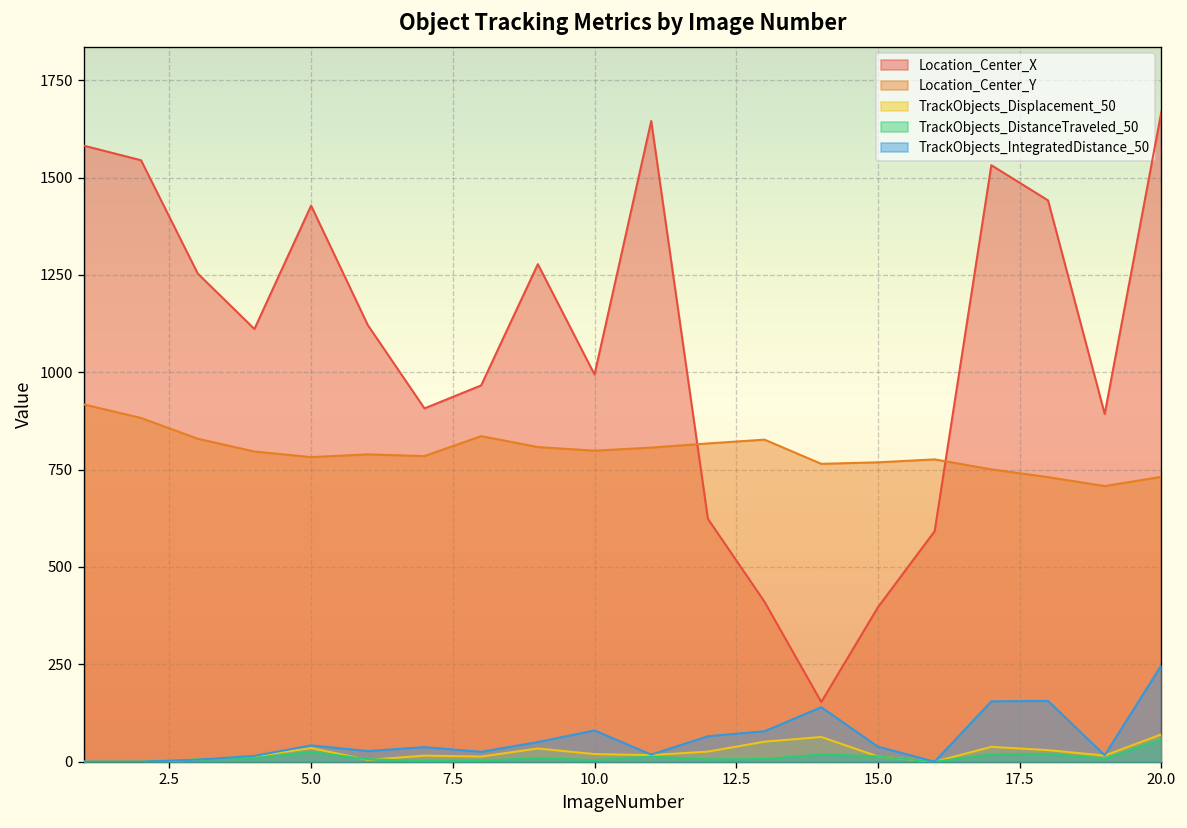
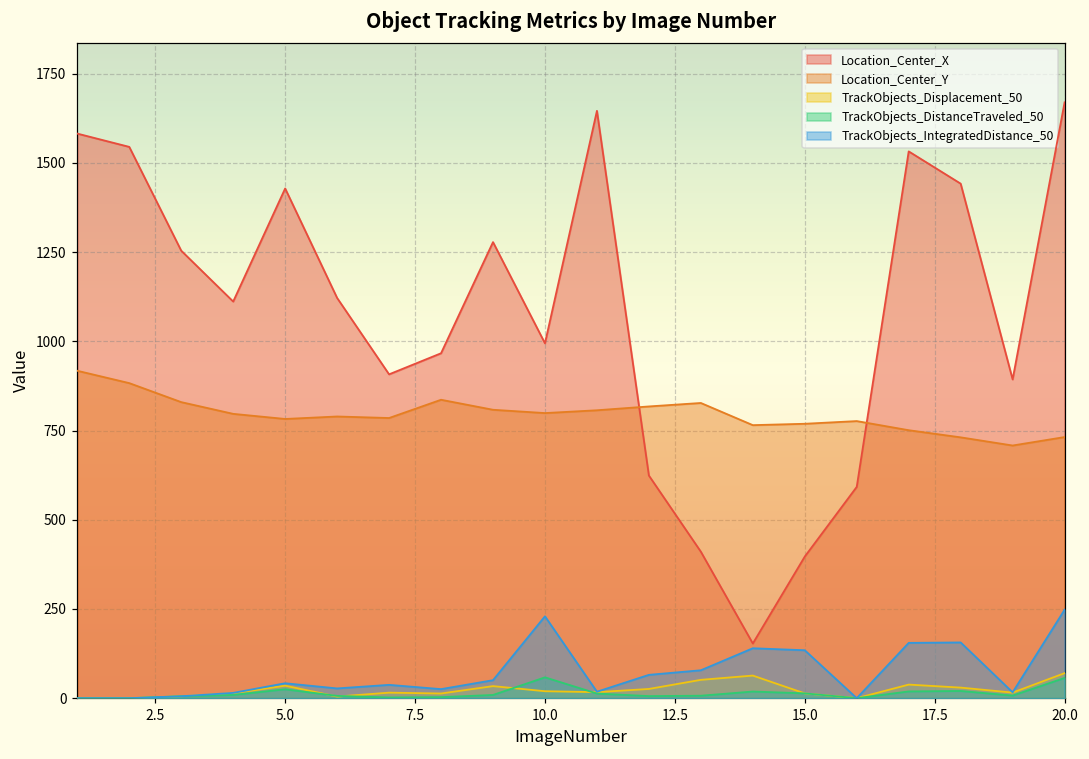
  {
    "TrackObjects_DistanceTraveled_50": {
      "5.0": 20,
-     "10.0": 0,
+     "10.0": 60,
      "20.0": 60
    },
    "TrackObjects_IntegratedDistance_50": {
-     "10.0": 80,
-     "15.0": 40,
+     "10.0": 230,
+     "15.0": 130,
      "20.0": 250
    }
  }
